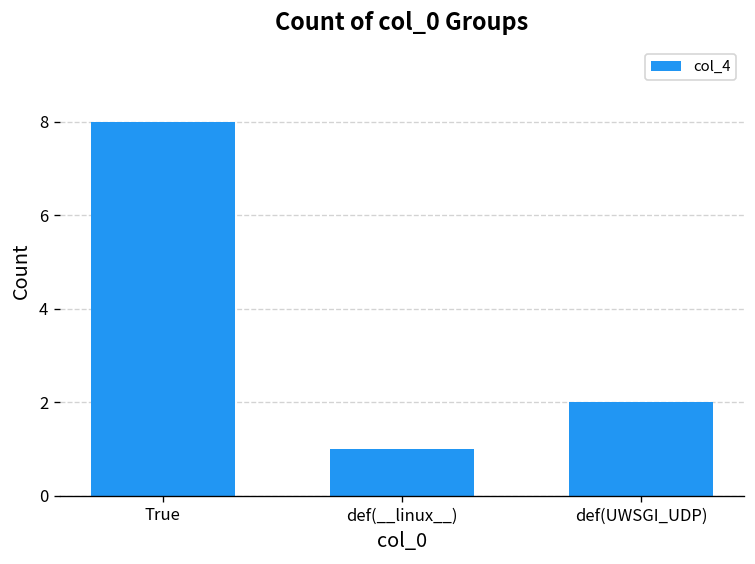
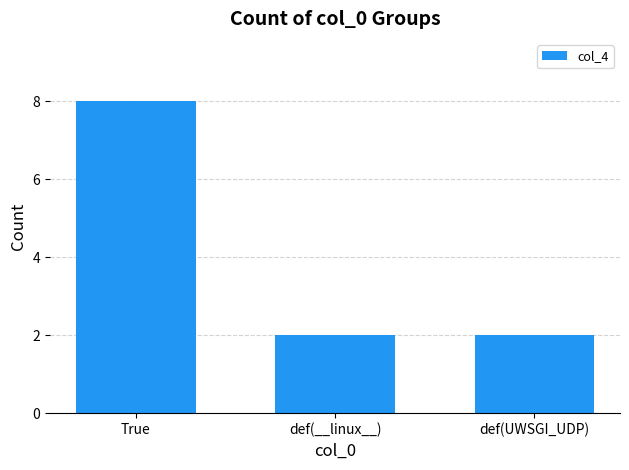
  {
    "True": 8,
-   "def(__linux__)": 1,
+   "def(__linux__)": 2,
    "def(UWSGI_UDP)": 2
  }
